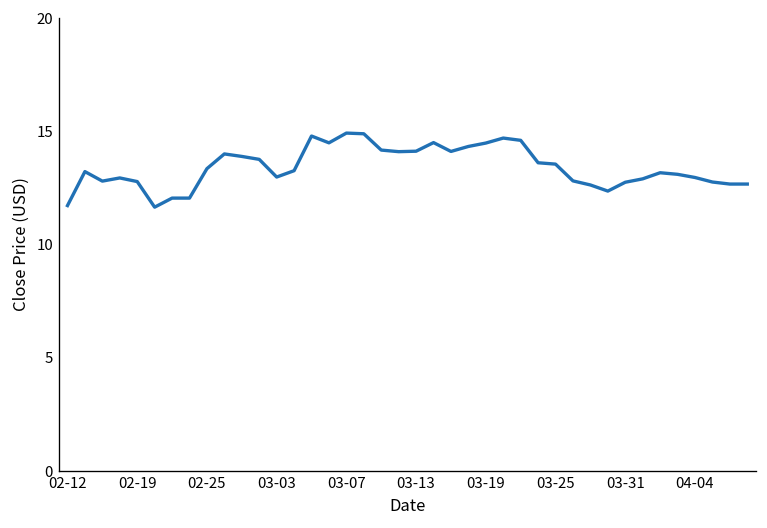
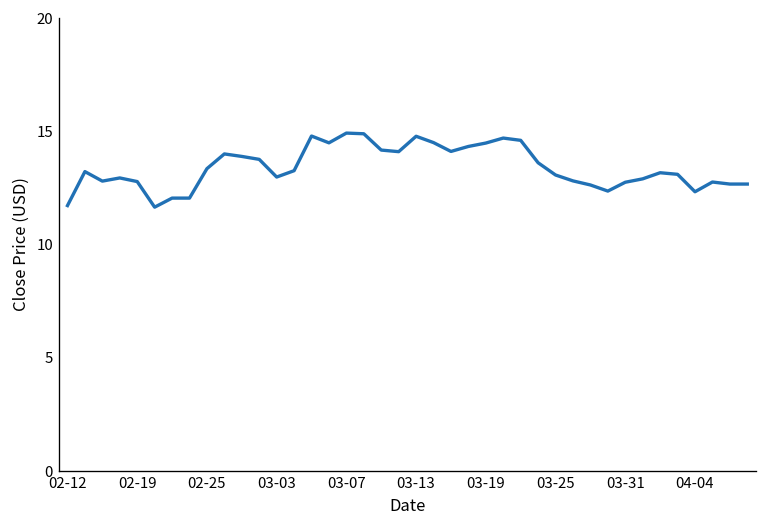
  {
    "02-12": 11.7,
    "02-19": 12.8,
    "02-25": 13.4,
    "03-03": 13.0,
    "03-07": 14.9,
-   "03-13": 14.1,
+   "03-13": 14.8,
    "03-19": 14.5,
-   "03-25": 13.6,
+   "03-25": 13.1,
    "03-31": 12.8,
-   "04-04": 13.0
+   "04-04": 12.3
  }
